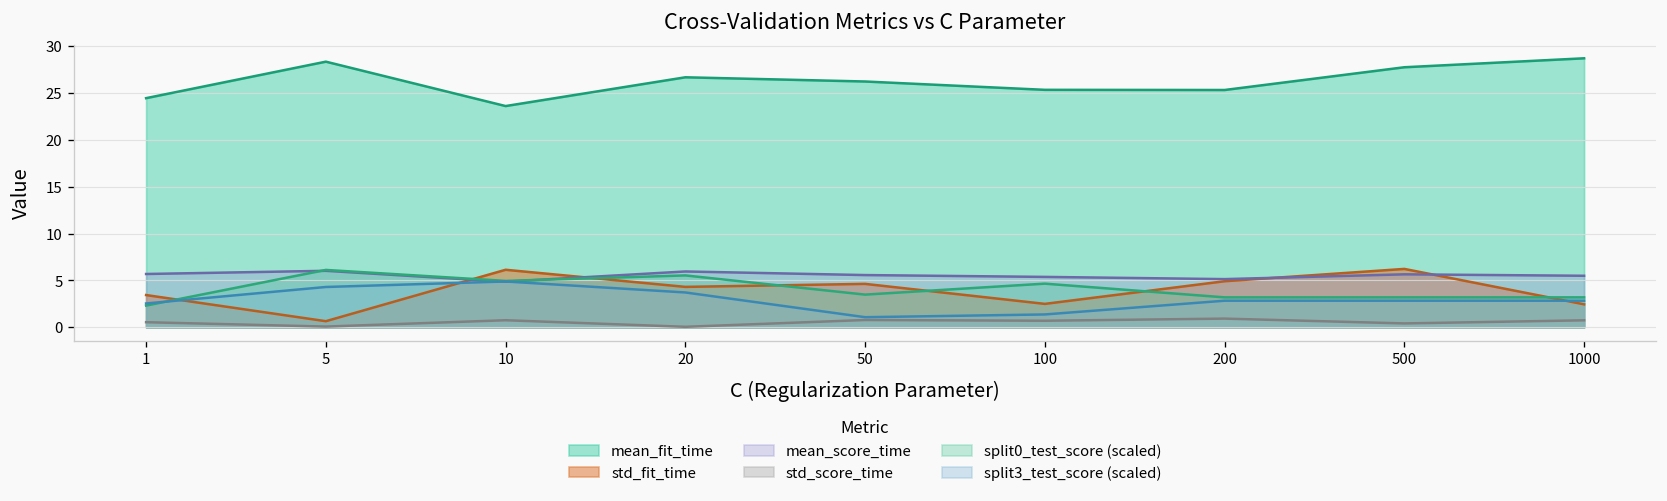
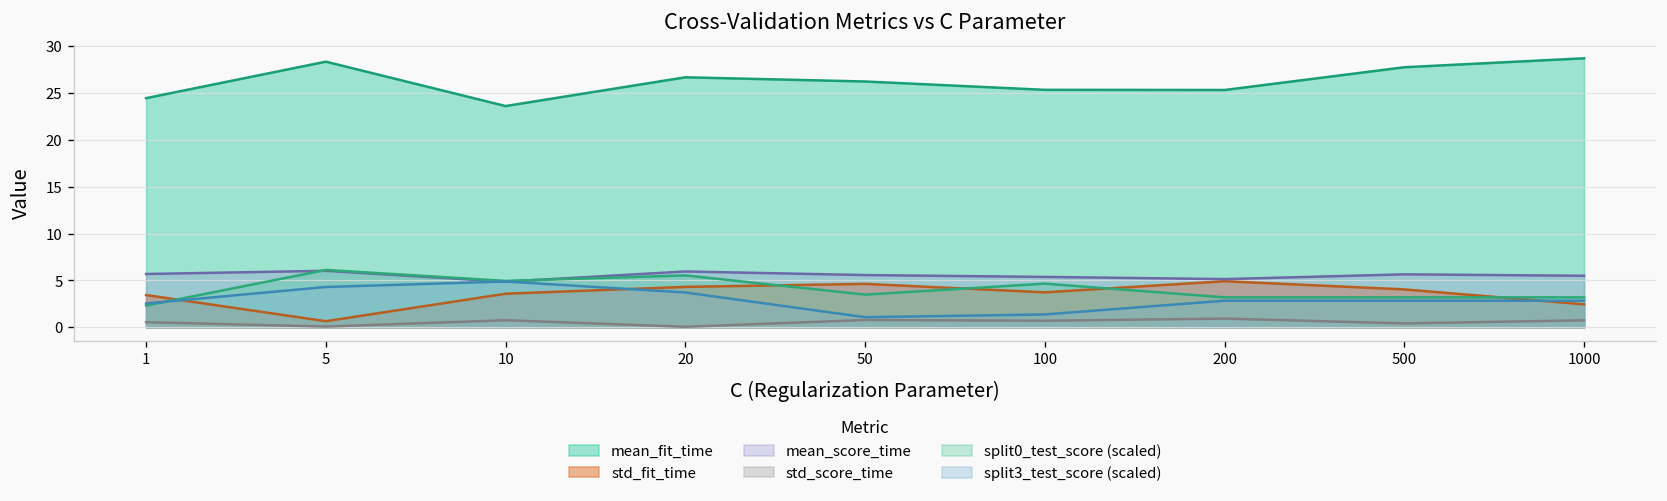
  {
    "std_fit_time": {
      "1": 3,
      "5": 1,
-     "10": 6,
+     "10": 4,
      "20": 4,
      "50": 5,
-     "100": 3,
-     "500": 6,
+     "100": 4,
+     "500": 4,
      "1000": 2
    }
  }
